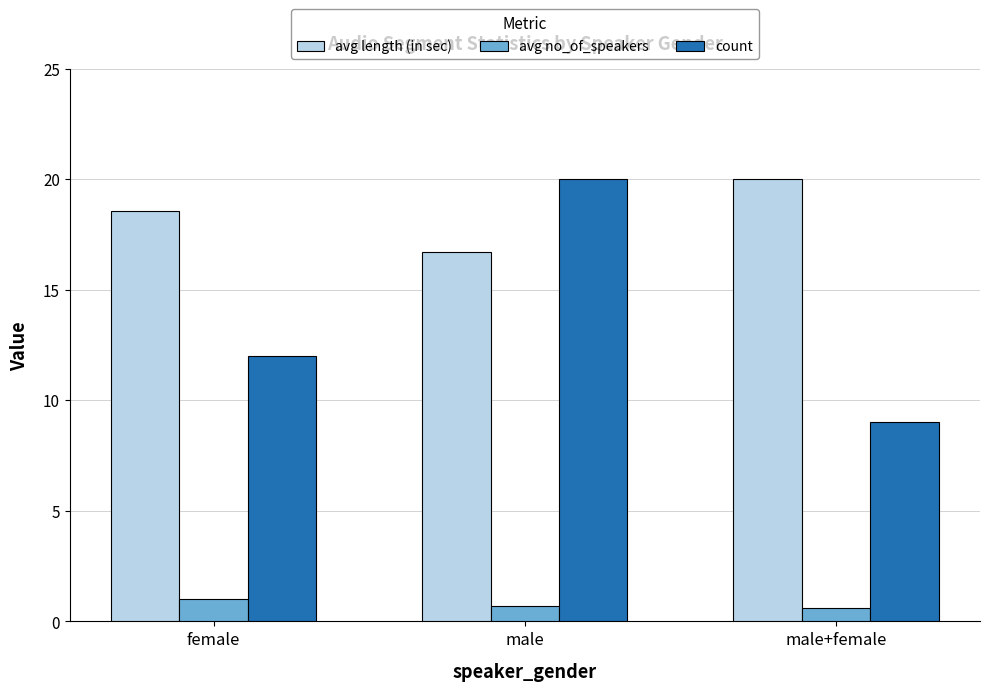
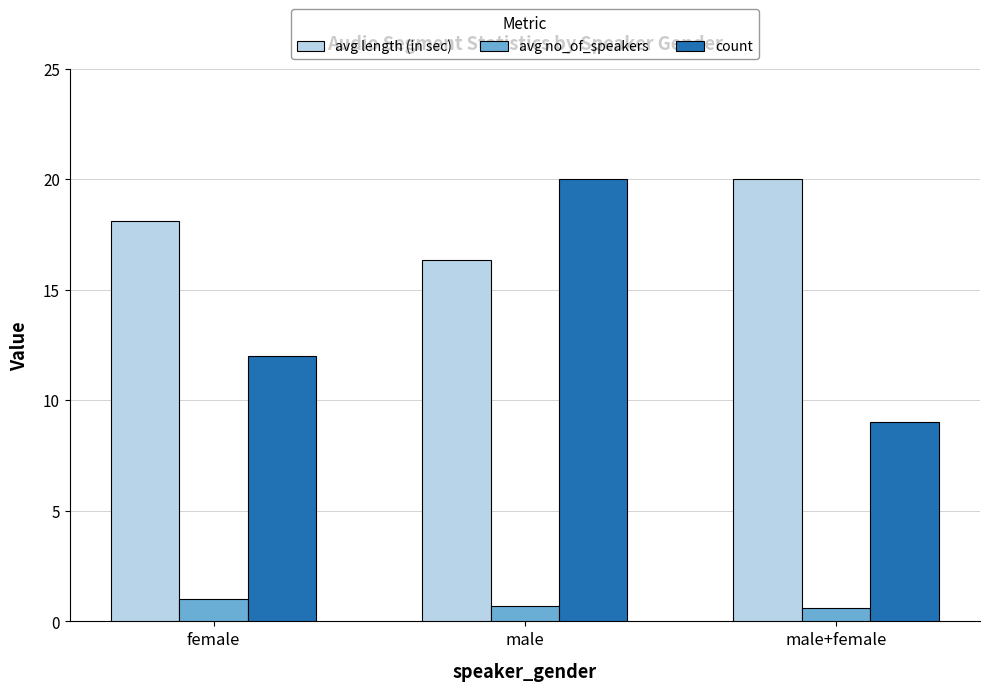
  {
    "avg length (in sec)": {
-     "female": 18.6,
-     "male": 16.7,
+     "female": 18.1,
+     "male": 16.3,
      "male+female": 20.0
    },
    "avg no_of_speakers": {
      "female": 1.0,
      "male": 0.7,
      "male+female": 0.6
    },
    "count": {
      "female": 12.0,
      "male": 20.0,
      "male+female": 9.0
    }
  }
